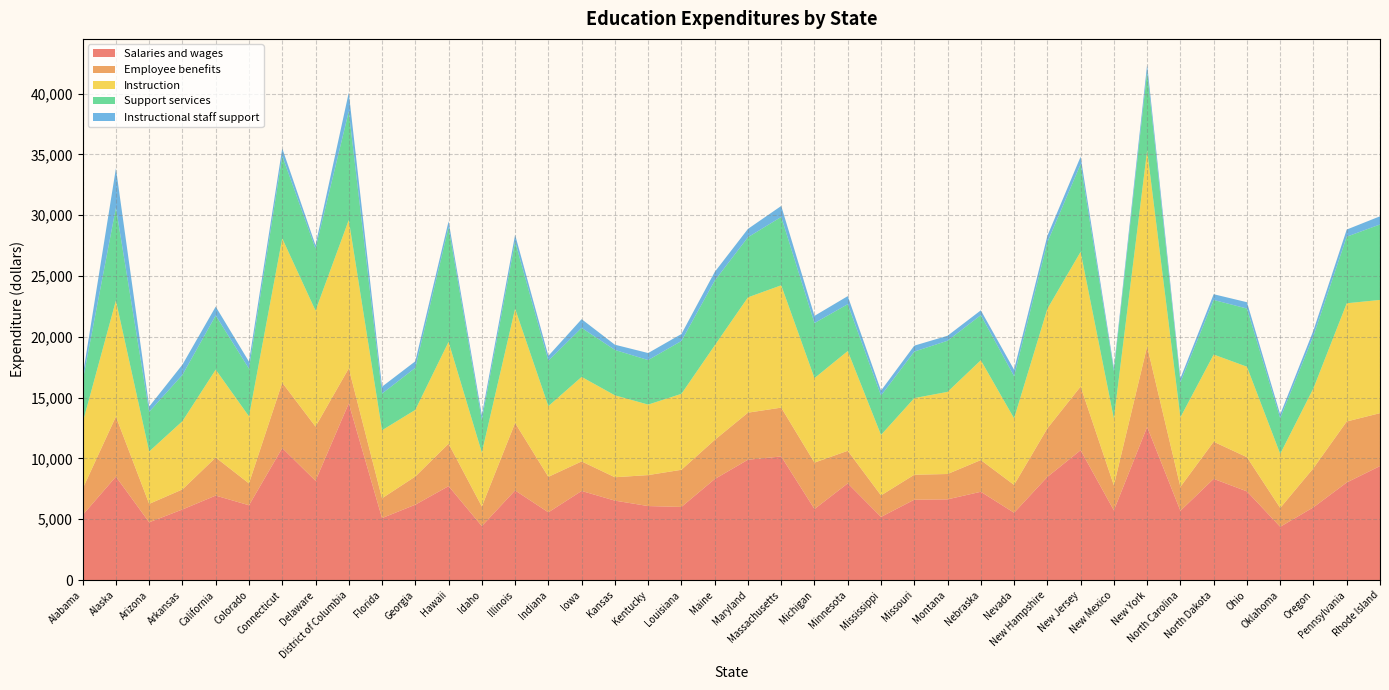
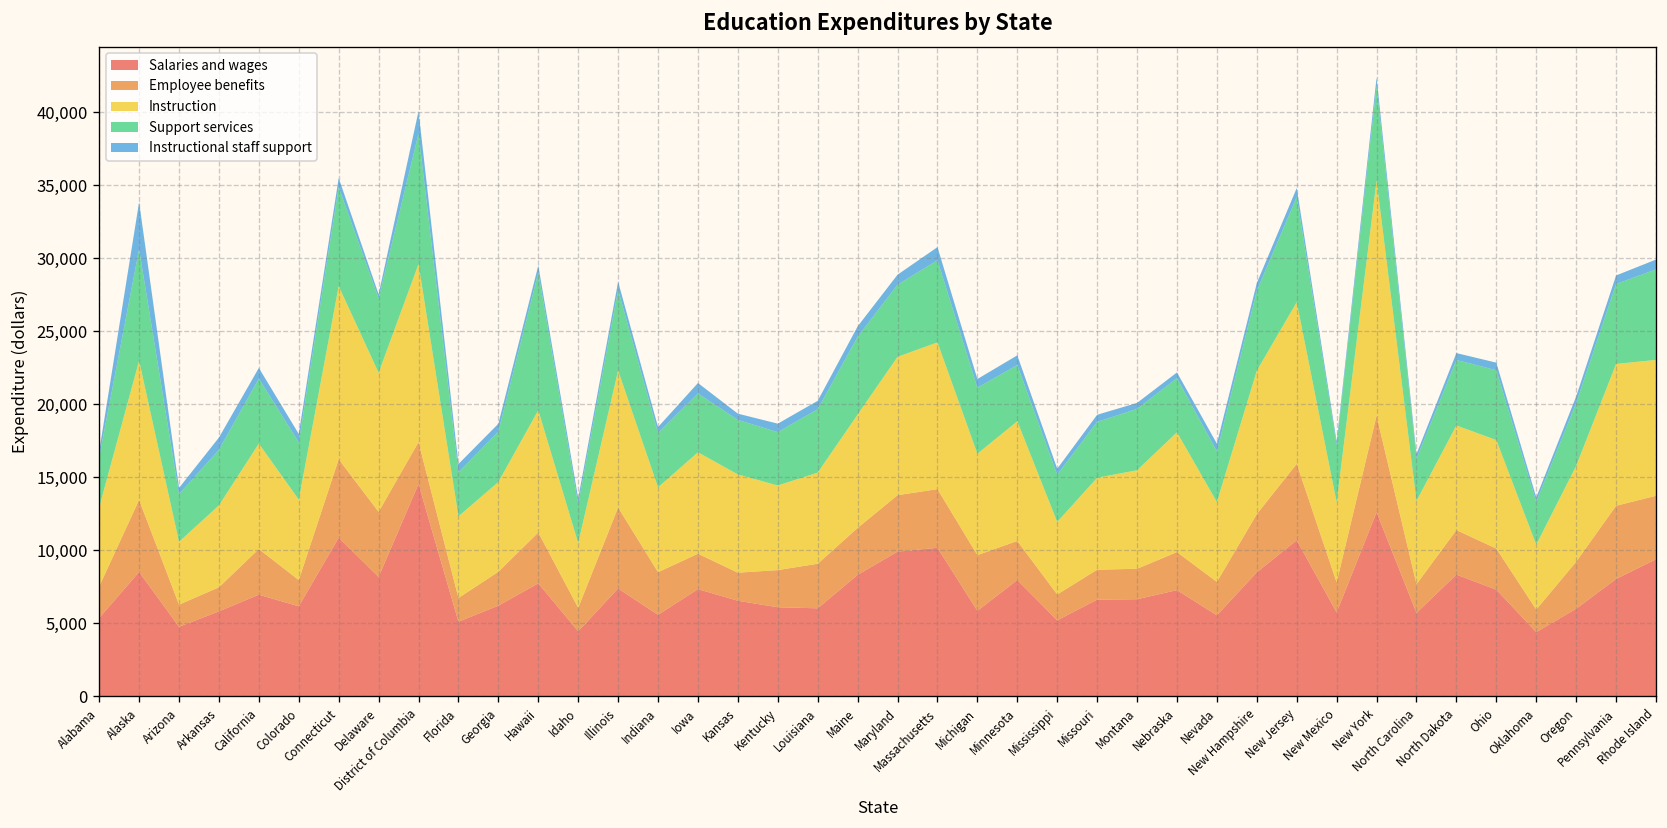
  {
    "Instruction": {
      "Alabama": "5,400",
      "Alaska": "9,500",
      "Arizona": "4,300",
      "Arkansas": "5,600",
      "California": "7,200",
      "Colorado": "5,500",
      "Connecticut": "11,900",
      "Delaware": "9,500",
      "District of Columbia": "12,200",
      "Florida": "5,600",
-     "Georgia": "5,500",
+     "Georgia": "6,200",
      "Hawaii": "8,400",
      "Idaho": "4,400",
      "Illinois": "9,400",
      "Indiana": "5,800",
      "Iowa": "6,900",
      "Kansas": "6,700",
      "Kentucky": "5,800",
      "Louisiana": "6,200",
      "Maine": "7,800",
      "Maryland": "9,500",
      "Massachusetts": "10,100",
      "Michigan": "6,900",
      "Minnesota": "8,200",
      "Mississippi": "5,000",
      "Missouri": "6,300",
      "Montana": "6,800",
      "Nebraska": "8,200",
      "Nevada": "5,500",
      "New Hampshire": "9,800",
      "New Jersey": "11,100",
      "New Mexico": "5,500",
      "New York": "16,100",
      "North Carolina": "5,700",
      "North Dakota": "7,200",
      "Ohio": "7,400",
      "Oklahoma": "4,400",
      "Oregon": "6,600",
      "Pennsylvania": "9,700",
      "Rhode Island": "9,300"
    },
    "Support services": {
      "Alabama": "3,400",
      "Alaska": "7,600",
      "Arizona": "3,300",
      "Arkansas": "3,800",
      "California": "4,500",
      "Colorado": "3,900",
      "Connecticut": "6,800",
      "Delaware": "5,100",
      "District of Columbia": "8,900",
      "Florida": "3,000",
      "Georgia": "3,500",
      "Hawaii": "9,400",
      "Idaho": "2,700",
      "Illinois": "5,500",
      "Indiana": "3,700",
      "Iowa": "4,000",
      "Kansas": "3,700",
      "Kentucky": "3,700",
      "Louisiana": "4,300",
      "Maine": "5,300",
      "Maryland": "4,900",
      "Massachusetts": "5,600",
      "Michigan": "4,500",
      "Minnesota": "3,900",
      "Mississippi": "3,200",
      "Missouri": "3,800",
      "Montana": "4,200",
      "Nebraska": "3,700",
      "Nevada": "3,500",
      "New Hampshire": "5,500",
      "New Jersey": "7,200",
      "New Mexico": "3,900",
      "New York": "6,500",
      "North Carolina": "2,900",
      "North Dakota": "4,500",
      "Ohio": "4,800",
      "Oklahoma": "2,900",
      "Oregon": "4,300",
      "Pennsylvania": "5,500",
      "Rhode Island": "6,200"
    },
    "Instructional staff support": {
      "Alabama": "400",
      "Alaska": "3,200",
      "Arizona": "400",
      "Arkansas": "800",
      "California": "700",
      "Colorado": "600",
      "Connecticut": "600",
      "Delaware": "300",
      "District of Columbia": "1,500",
      "Florida": "600",
      "Georgia": "500",
      "Hawaii": "500",
      "Idaho": "400",
      "Illinois": "600",
      "Indiana": "400",
      "Iowa": "700",
      "Kansas": "400",
      "Kentucky": "600",
      "Louisiana": "600",
      "Maine": "700",
      "Maryland": "700",
      "Massachusetts": "900",
      "Michigan": "600",
      "Minnesota": "700",
      "Mississippi": "400",
      "Missouri": "500",
      "Montana": "400",
      "Nebraska": "400",
      "Nevada": "500",
      "New Hampshire": "500",
      "New Jersey": "600",
      "New Mexico": "300",
      "New York": "600",
      "North Carolina": "300",
      "North Dakota": "500",
      "Ohio": "500",
      "Oklahoma": "300",
      "Oregon": "500",
      "Pennsylvania": "600",
      "Rhode Island": "700"
    }
  }
